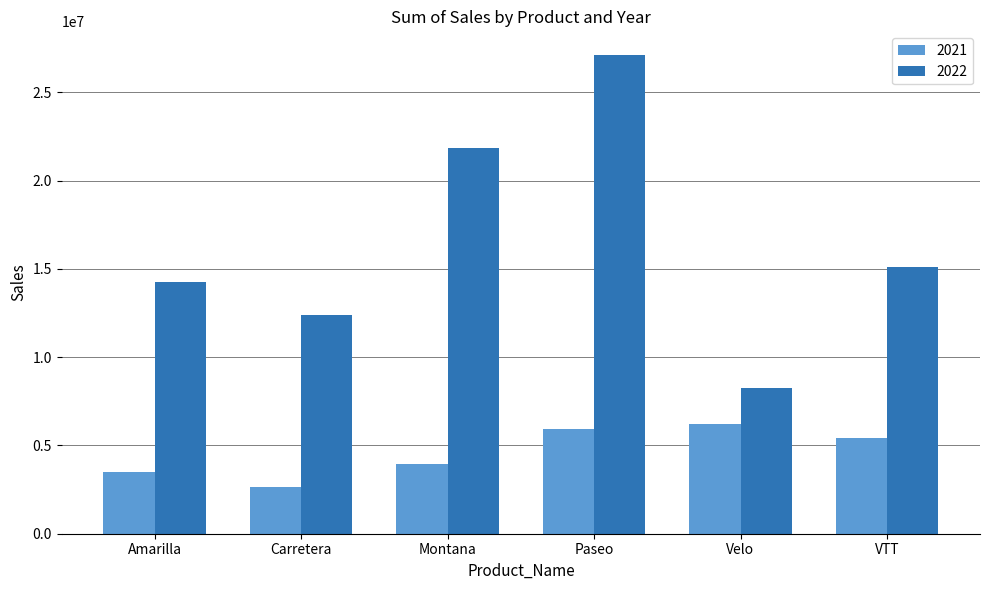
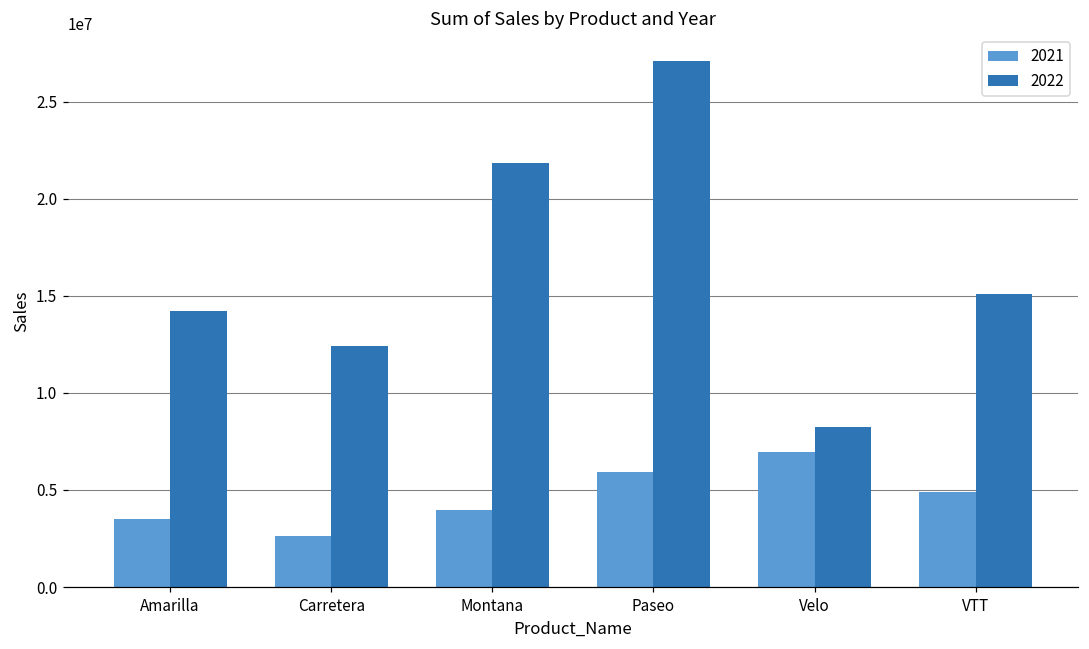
  {
    "2021": {
      "Amarilla": 3500000,
      "Carretera": 2600000,
      "Montana": 4000000,
      "Paseo": 5900000,
-     "Velo": 6200000,
-     "VTT": 5400000
+     "Velo": 6900000,
+     "VTT": 4900000
    },
    "2022": {
      "Amarilla": 14200000,
      "Carretera": 12400000,
      "Montana": 21800000,
      "Paseo": 27100000,
      "Velo": 8200000,
      "VTT": 15100000
    }
  }
